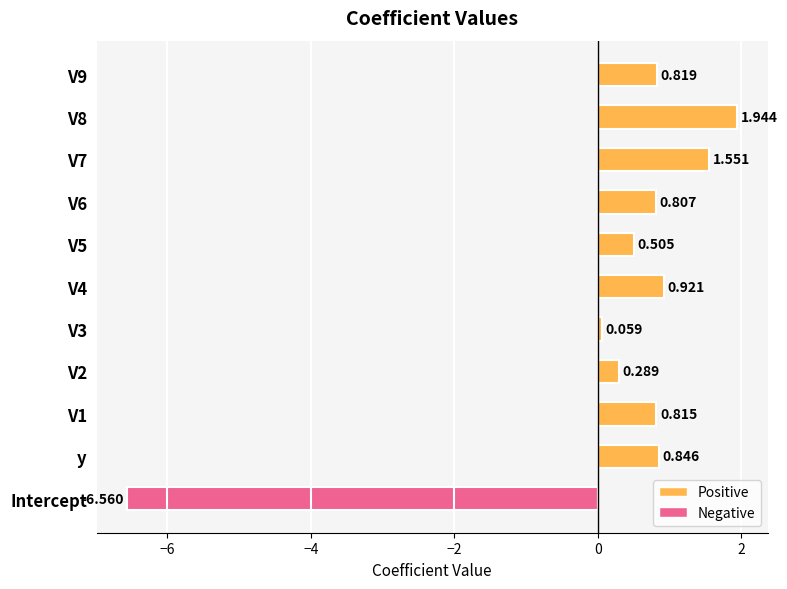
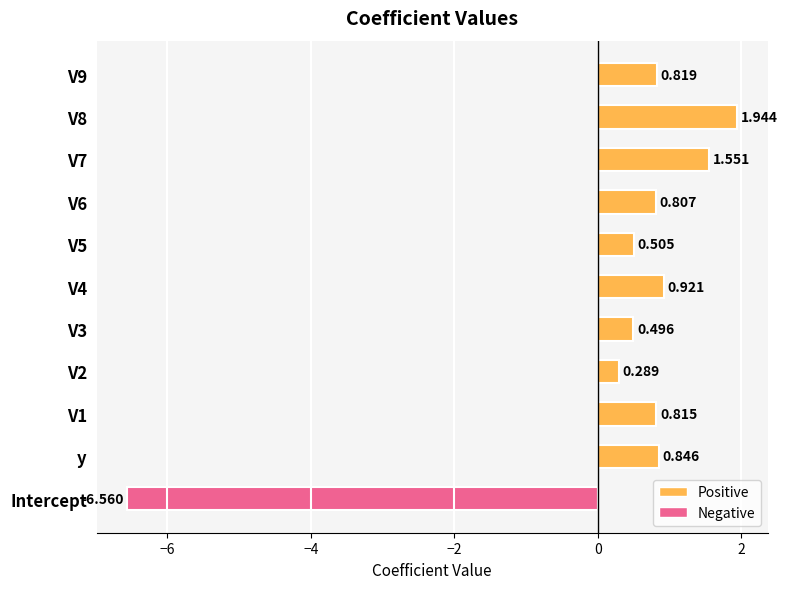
  {
    "V9": 0.819,
    "V8": 1.944,
    "V7": 1.551,
    "V6": 0.807,
    "V5": 0.505,
    "V4": 0.921,
-   "V3": 0.059,
+   "V3": 0.496,
    "V2": 0.289,
    "V1": 0.815,
    "y": 0.846,
    "Intercept": -6.560
  }
